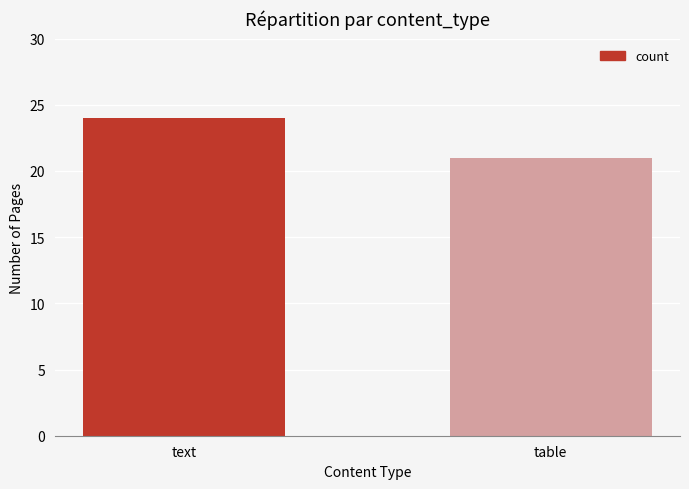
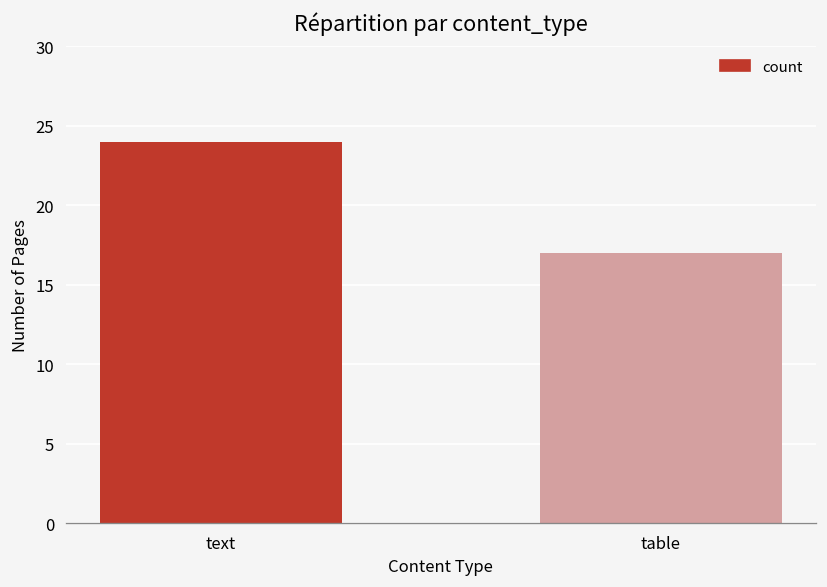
  {
    "text": 24,
-   "table": 21
+   "table": 17
  }
